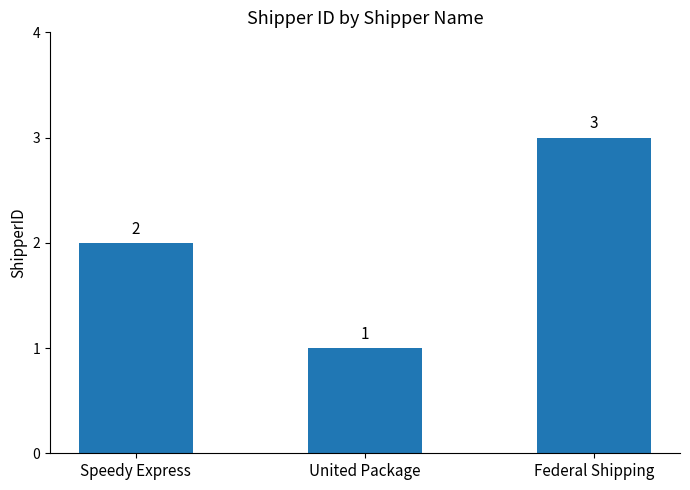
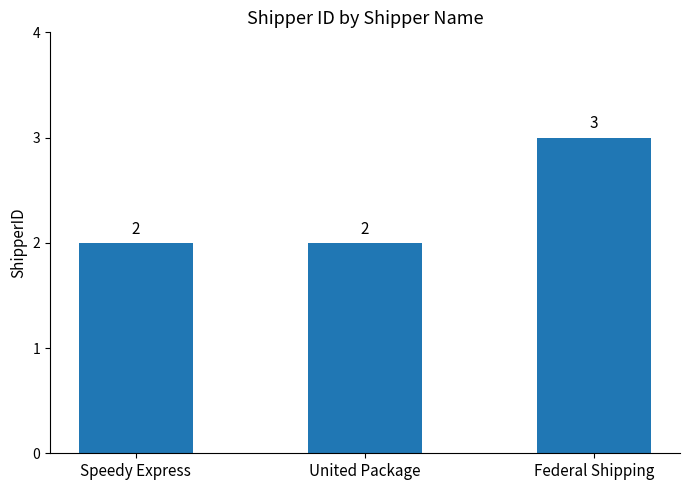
  {
    "Speedy Express": 2,
-   "United Package": 1,
+   "United Package": 2,
    "Federal Shipping": 3
  }
